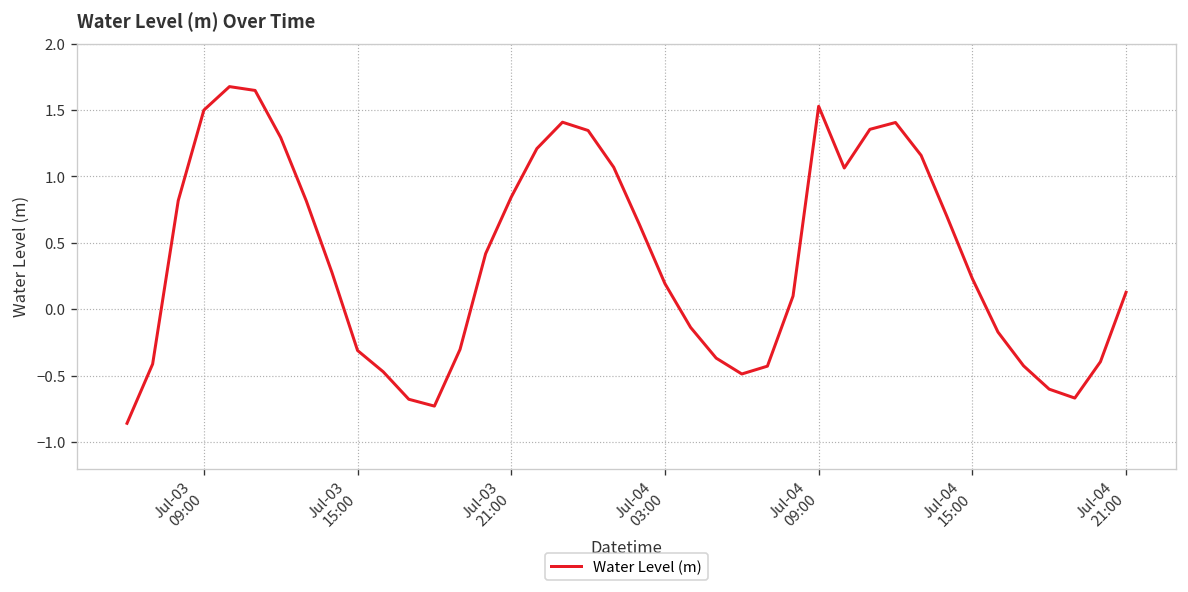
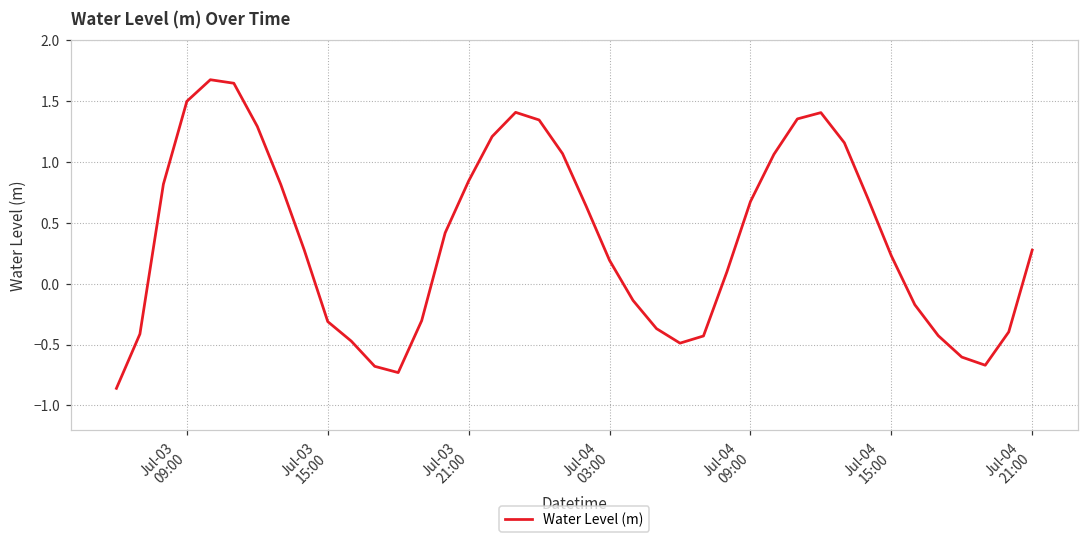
  {
    "Jul-03 09:00": 1.50,
    "Jul-03 15:00": -0.31,
    "Jul-03 21:00": 0.84,
    "Jul-04 03:00": 0.19,
-   "Jul-04 09:00": 1.53,
+   "Jul-04 09:00": 0.67,
    "Jul-04 15:00": 0.23,
-   "Jul-04 21:00": 0.13
+   "Jul-04 21:00": 0.28
  }
